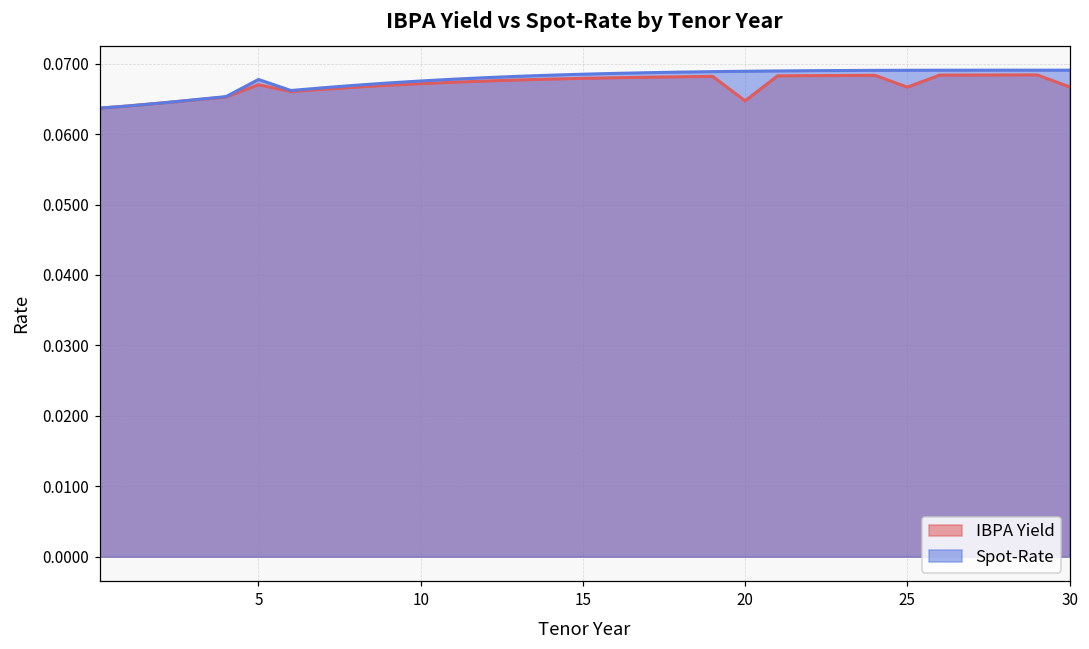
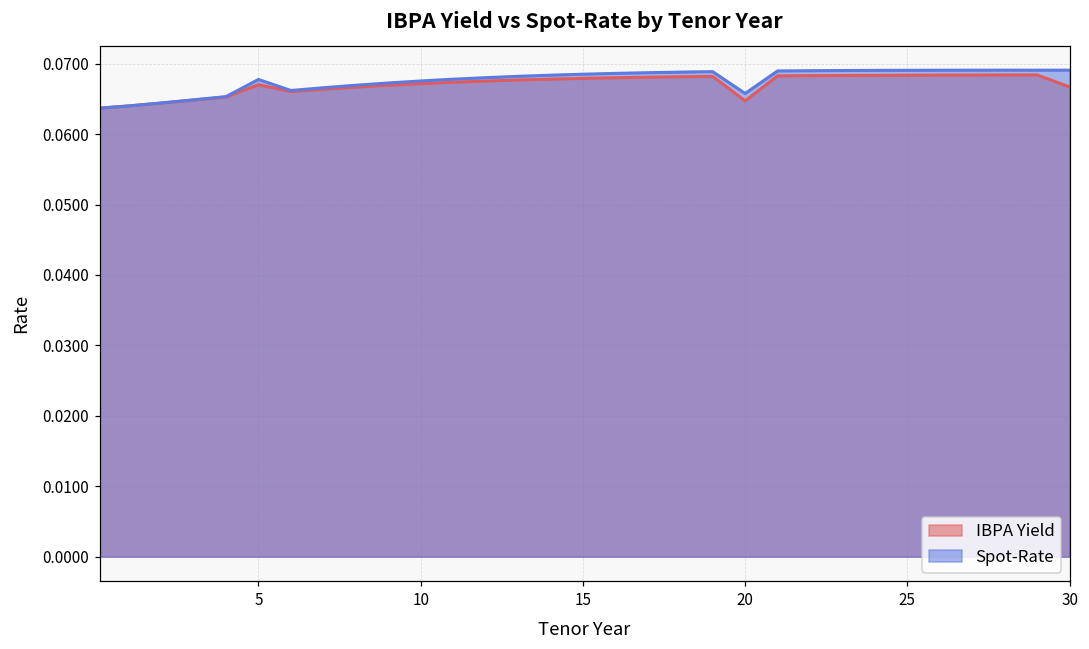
  {
    "IBPA Yield": {
      "5": 0.067,
      "15": 0.068,
      "20": 0.065,
-     "25": 0.067,
+     "25": 0.068,
      "30": 0.067
    },
    "Spot-Rate": {
      "5": 0.068,
      "15": 0.068,
-     "20": 0.069,
+     "20": 0.066,
      "25": 0.069,
      "30": 0.069
    }
  }
